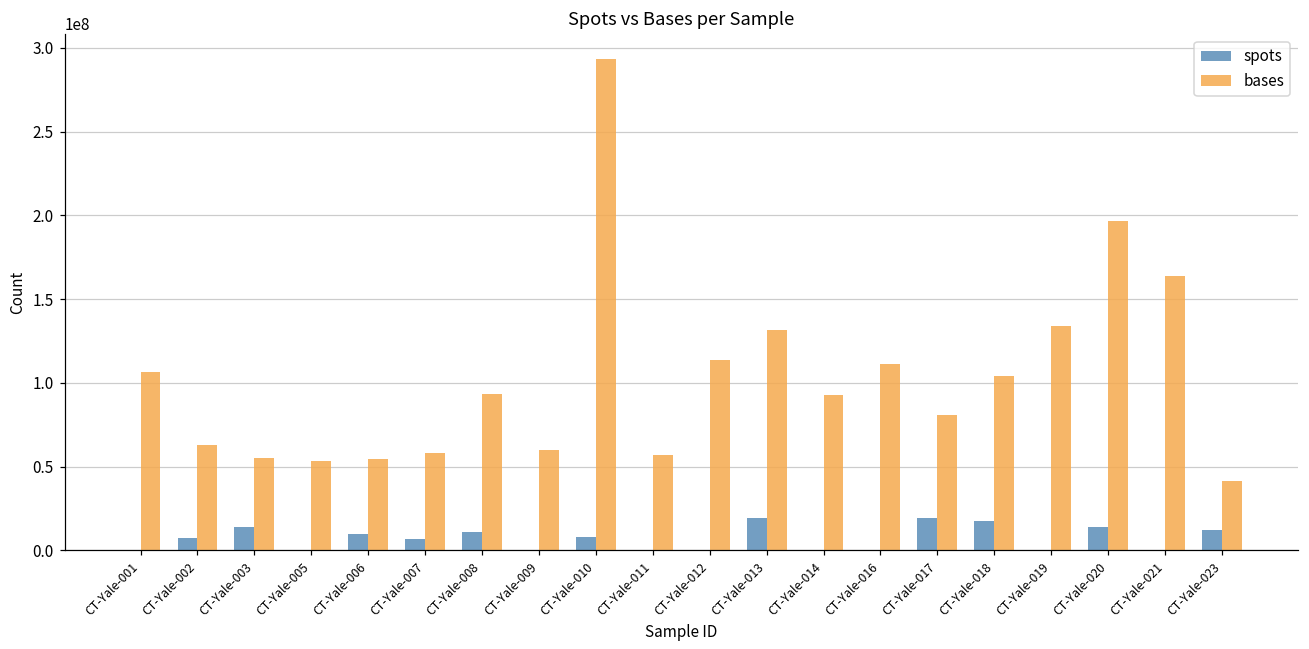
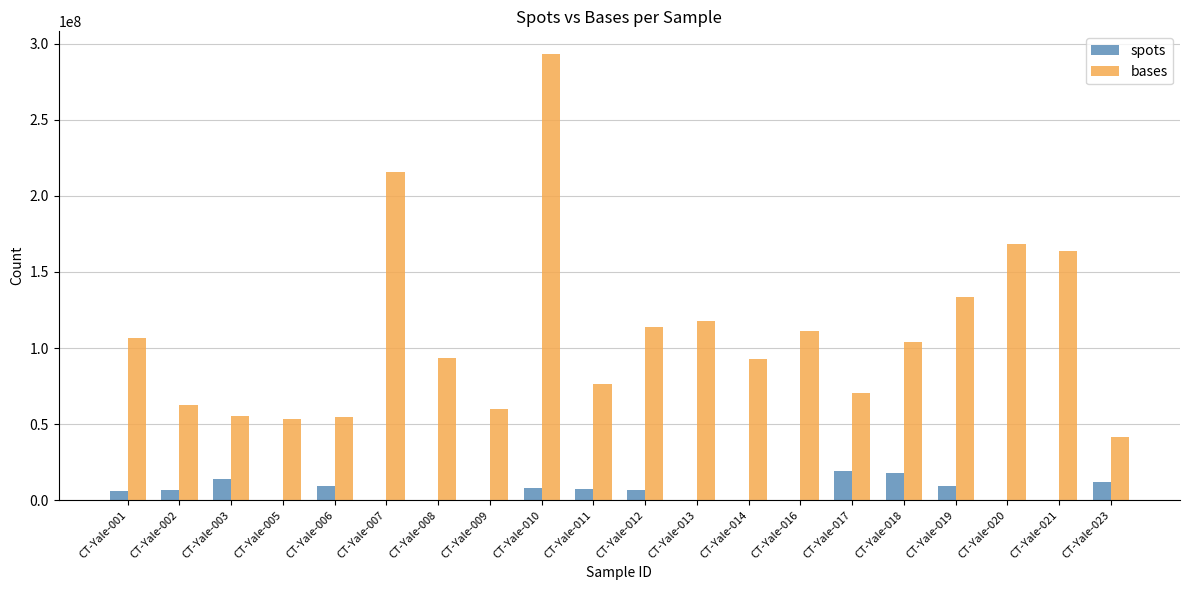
  {
    "spots": {
-     "CT-Yale-001": 0,
+     "CT-Yale-001": 6000000,
      "CT-Yale-002": 7000000,
      "CT-Yale-003": 14000000,
      "CT-Yale-006": 10000000,
-     "CT-Yale-007": 7000000,
-     "CT-Yale-008": 11000000,
+     "CT-Yale-007": 0,
+     "CT-Yale-008": 0,
      "CT-Yale-010": 8000000,
-     "CT-Yale-011": 0,
-     "CT-Yale-012": 0,
-     "CT-Yale-013": 19000000,
+     "CT-Yale-011": 7000000,
+     "CT-Yale-012": 7000000,
+     "CT-Yale-013": 0,
      "CT-Yale-017": 19000000,
      "CT-Yale-018": 18000000,
-     "CT-Yale-019": 0,
-     "CT-Yale-020": 14000000,
+     "CT-Yale-019": 9000000,
+     "CT-Yale-020": 0,
      "CT-Yale-023": 12000000
    },
    "bases": {
      "CT-Yale-001": 107000000,
      "CT-Yale-002": 63000000,
      "CT-Yale-003": 55000000,
      "CT-Yale-005": 53000000,
      "CT-Yale-006": 54000000,
-     "CT-Yale-007": 58000000,
+     "CT-Yale-007": 216000000,
      "CT-Yale-008": 93000000,
      "CT-Yale-009": 60000000,
      "CT-Yale-010": 293000000,
-     "CT-Yale-011": 57000000,
+     "CT-Yale-011": 76000000,
      "CT-Yale-012": 114000000,
-     "CT-Yale-013": 132000000,
+     "CT-Yale-013": 118000000,
      "CT-Yale-014": 93000000,
      "CT-Yale-016": 111000000,
-     "CT-Yale-017": 81000000,
+     "CT-Yale-017": 70000000,
      "CT-Yale-018": 104000000,
      "CT-Yale-019": 134000000,
-     "CT-Yale-020": 197000000,
+     "CT-Yale-020": 168000000,
      "CT-Yale-021": 164000000,
      "CT-Yale-023": 41000000
    }
  }
